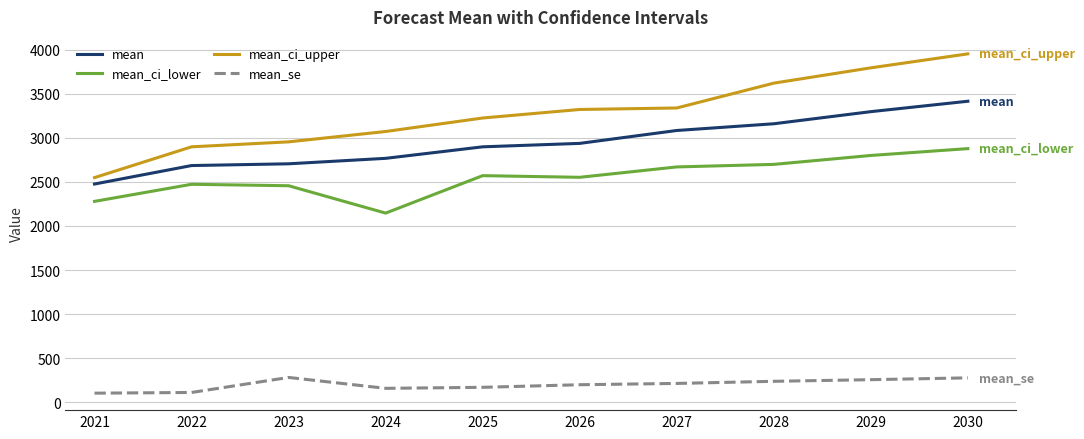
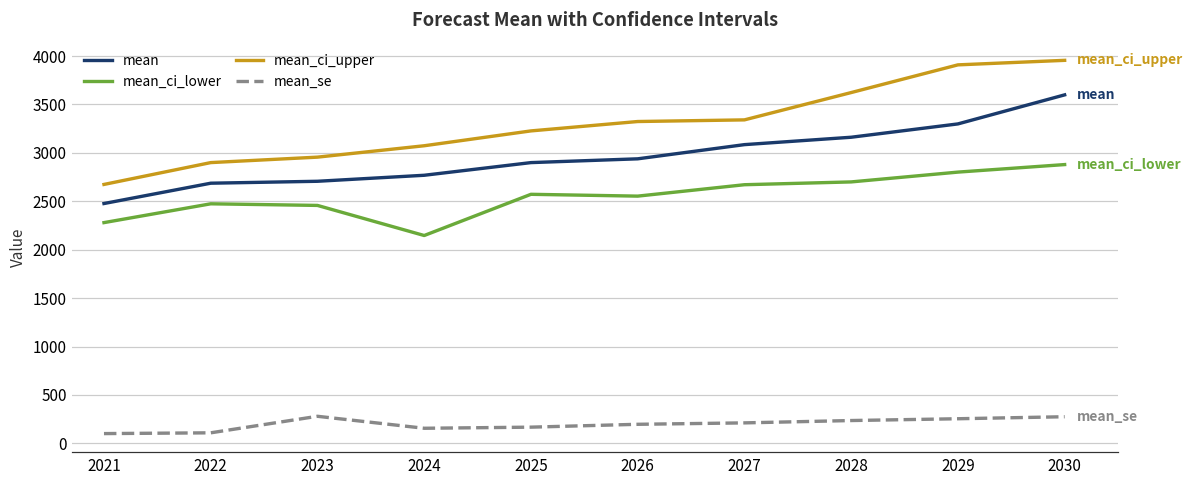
  {
    "mean": {
      "2021": 2500,
      "2022": 2700,
      "2023": 2700,
      "2024": 2800,
      "2025": 2900,
      "2026": 2900,
      "2027": 3100,
      "2028": 3200,
      "2029": 3300,
-     "2030": 3400
+     "2030": 3600
    },
    "mean_ci_lower": {
      "2021": 2300,
      "2022": 2500,
      "2023": 2500,
      "2024": 2100,
      "2025": 2600,
      "2026": 2600,
      "2027": 2700,
      "2028": 2700,
      "2029": 2800,
      "2030": 2900
    },
    "mean_ci_upper": {
-     "2021": 2500,
+     "2021": 2700,
      "2022": 2900,
      "2023": 3000,
      "2024": 3100,
      "2025": 3200,
      "2026": 3300,
      "2027": 3300,
      "2028": 3600,
-     "2029": 3800,
+     "2029": 3900,
      "2030": 4000
    },
    "mean_se": {
      "2021": 100,
      "2022": 100,
      "2023": 300,
      "2024": 200,
      "2025": 200,
      "2026": 200,
      "2027": 200,
      "2028": 200,
      "2029": 300,
      "2030": 300
    }
  }
